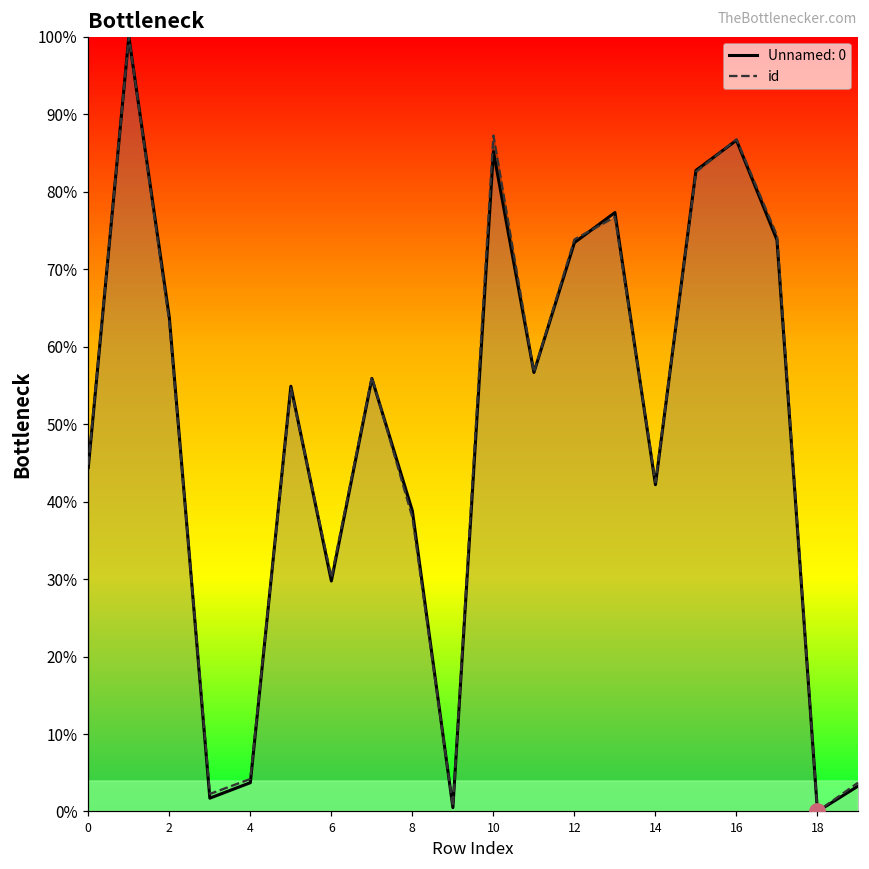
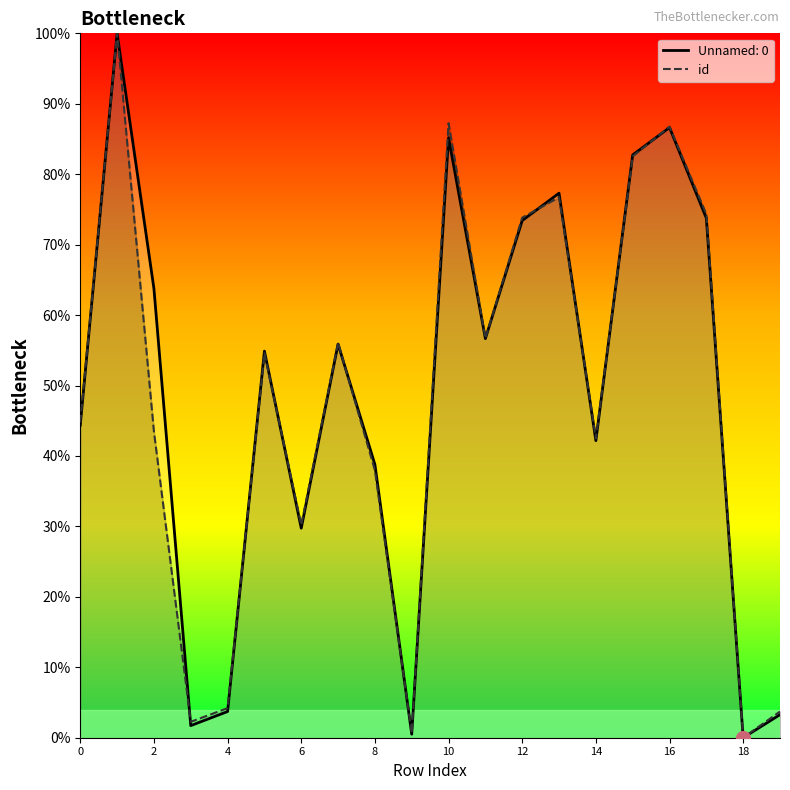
  {
    "Unnamed: 0": {
      "2": "64%",
      "6": "30%",
      "8": "39%",
      "10": "85%",
      "12": "73%"
    },
    "id": {
-     "2": "63%",
+     "2": "43%",
      "4": "4%",
      "6": "30%",
      "8": "38%",
      "10": "87%",
      "12": "74%"
    }
  }
